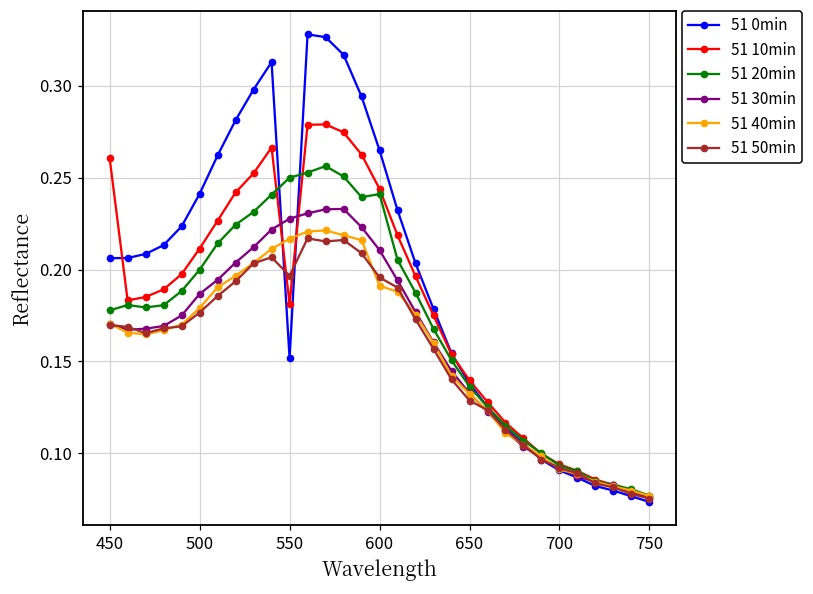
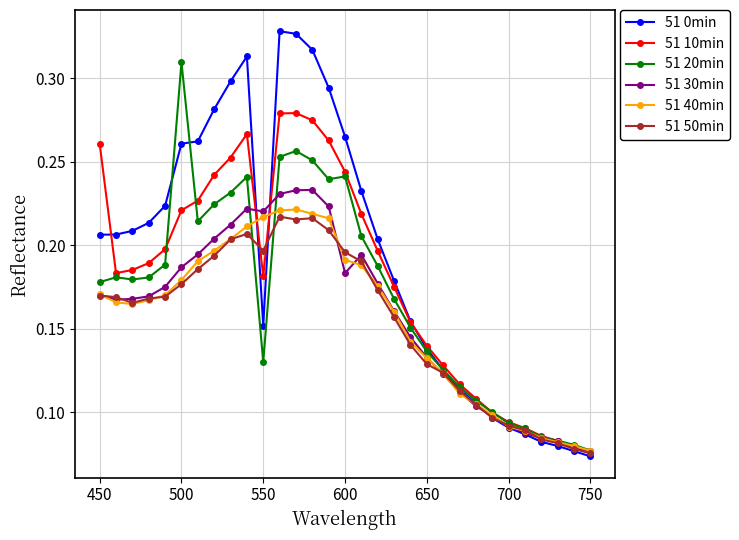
  {
    "51 0min": {
      "450": 0.206,
-     "500": 0.241,
+     "500": 0.261,
      "550": 0.152,
      "600": 0.265,
      "650": 0.138,
      "750": 0.074
    },
    "51 10min": {
      "450": 0.261,
-     "500": 0.211,
+     "500": 0.221,
      "550": 0.181,
      "600": 0.244,
      "650": 0.140
    },
    "51 20min": {
      "450": 0.178,
-     "500": 0.200,
-     "550": 0.25,
+     "500": 0.310,
+     "550": 0.13,
      "600": 0.241,
      "650": 0.136
    },
    "51 30min": {
      "500": 0.187,
-     "550": 0.228,
-     "600": 0.211
+     "550": 0.220,
+     "600": 0.183
    },
    "51 40min": {
      "500": 0.179,
      "550": 0.217,
      "600": 0.191
    },
    "51 50min": {
      "500": 0.177,
      "550": 0.197,
      "600": 0.196,
      "650": 0.129
    }
  }
